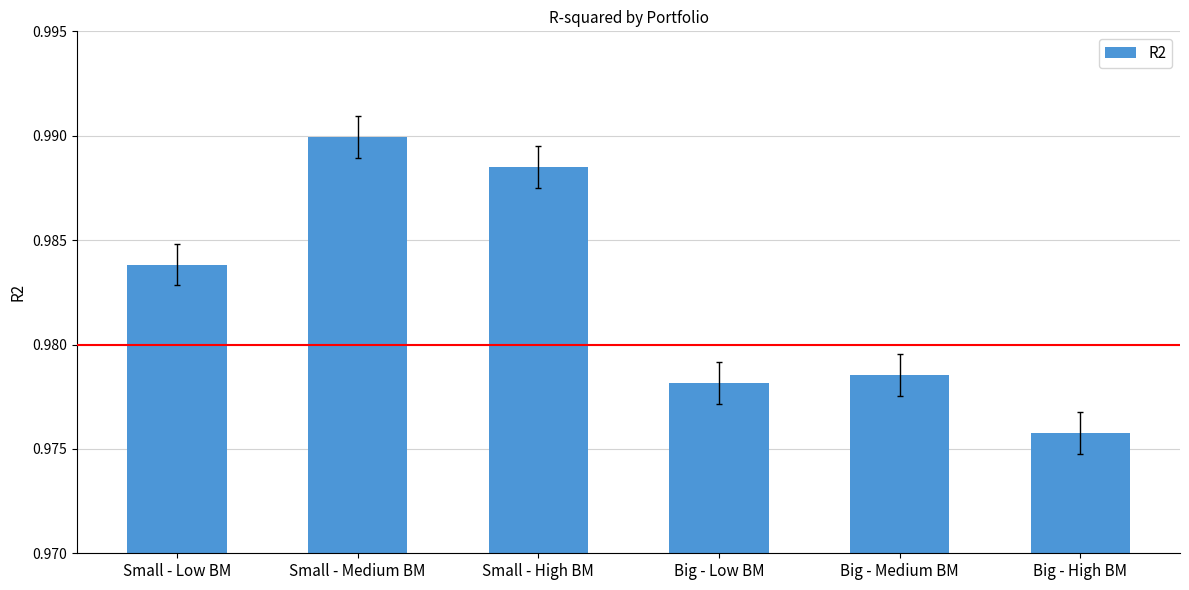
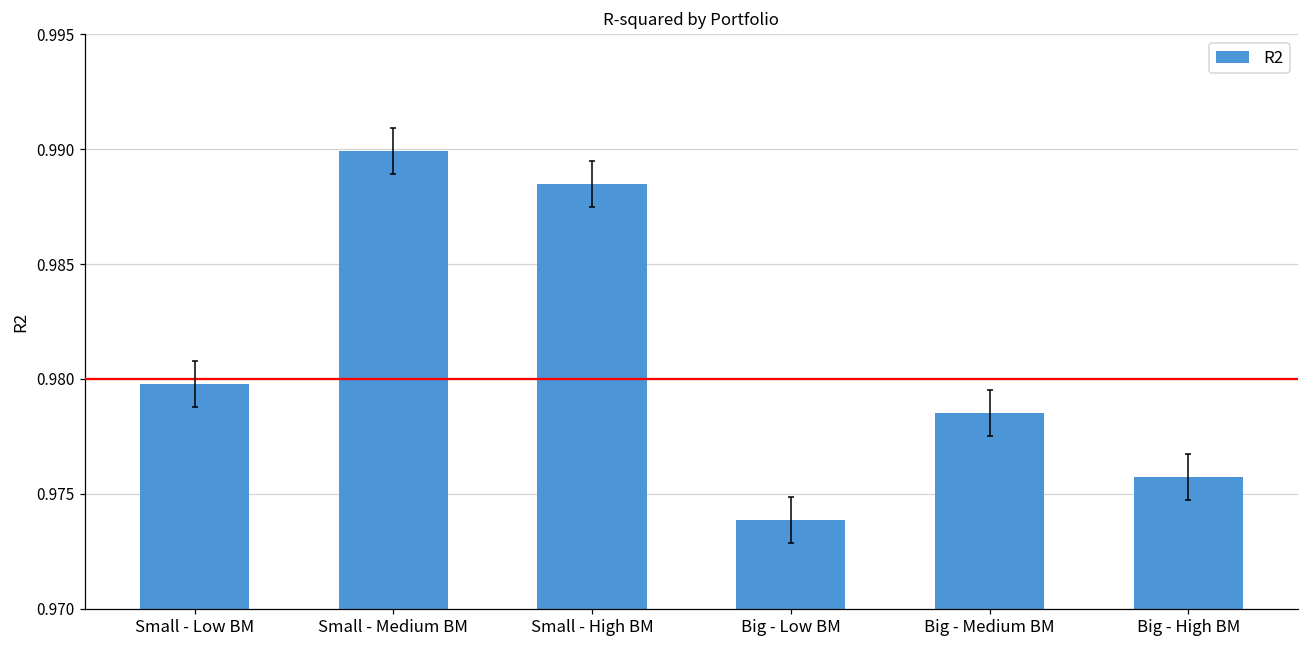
  {
    "R2": {
-     "Small - Low BM": 0.9838,
+     "Small - Low BM": 0.9798,
      "Small - Medium BM": 0.9899,
      "Small - High BM": 0.9885,
-     "Big - Low BM": 0.9782,
+     "Big - Low BM": 0.9739,
      "Big - Medium BM": 0.9785,
      "Big - High BM": 0.9758
    }
  }
